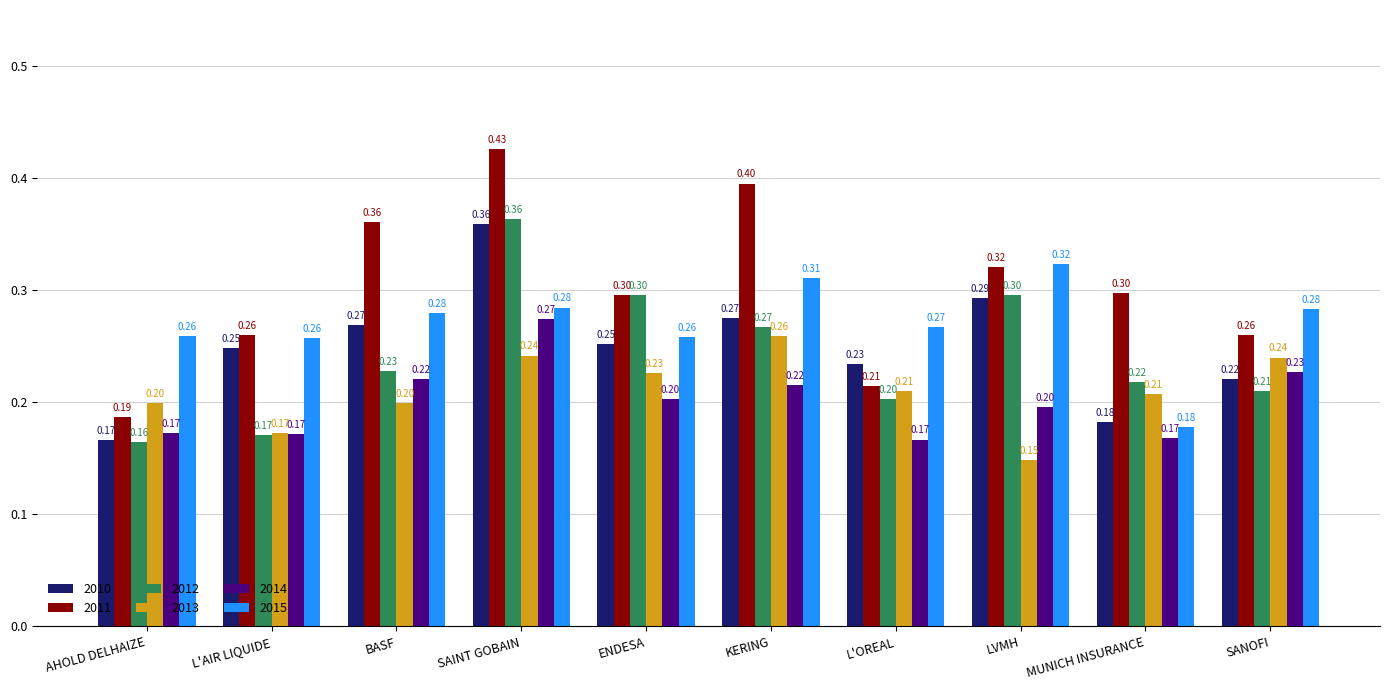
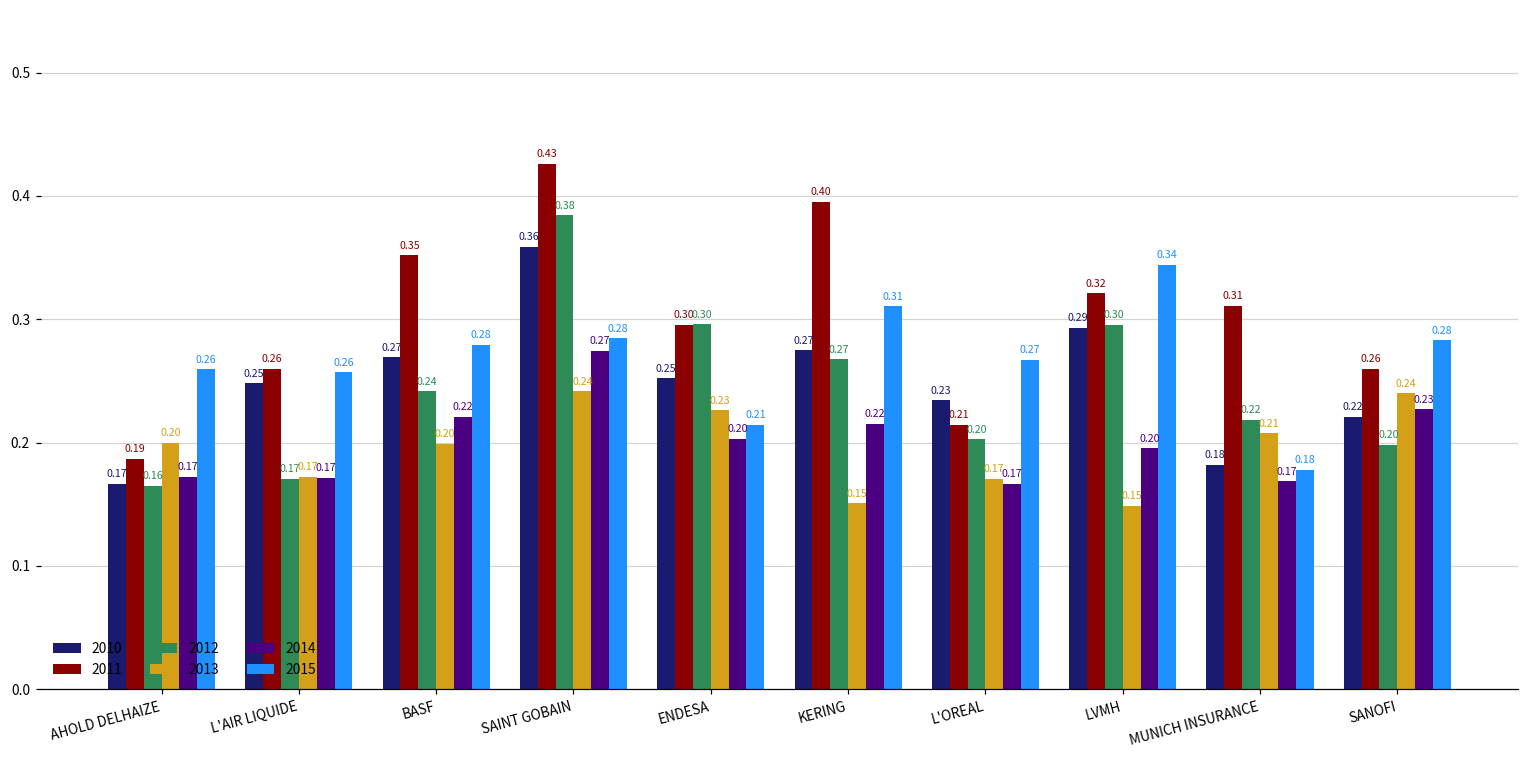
  {
    "2011": {
      "AHOLD DELHAIZE": 0.19,
      "L'AIR LIQUIDE": 0.26,
-     "BASF": 0.36,
+     "BASF": 0.35,
      "SAINT GOBAIN": 0.43,
      "KERING": 0.40,
      "L'OREAL": 0.21,
      "LVMH": 0.32,
-     "MUNICH INSURANCE": 0.30,
+     "MUNICH INSURANCE": 0.31,
      "SANOFI": 0.26
    },
    "2012": {
      "AHOLD DELHAIZE": 0.16,
      "L'AIR LIQUIDE": 0.17,
-     "BASF": 0.23,
-     "SAINT GOBAIN": 0.36,
+     "BASF": 0.24,
+     "SAINT GOBAIN": 0.38,
      "KERING": 0.27,
      "L'OREAL": 0.20,
      "LVMH": 0.30,
      "MUNICH INSURANCE": 0.22,
-     "SANOFI": 0.21
+     "SANOFI": 0.20
    },
    "2013": {
      "AHOLD DELHAIZE": 0.20,
      "L'AIR LIQUIDE": 0.17,
      "BASF": 0.20,
      "SAINT GOBAIN": 0.24,
      "ENDESA": 0.23,
-     "KERING": 0.26,
-     "L'OREAL": 0.21,
+     "KERING": 0.15,
+     "L'OREAL": 0.17,
      "LVMH": 0.15,
      "MUNICH INSURANCE": 0.21,
      "SANOFI": 0.24
    },
    "2015": {
      "AHOLD DELHAIZE": 0.26,
      "L'AIR LIQUIDE": 0.26,
      "BASF": 0.28,
      "SAINT GOBAIN": 0.28,
-     "ENDESA": 0.26,
+     "ENDESA": 0.21,
      "KERING": 0.31,
      "L'OREAL": 0.27,
-     "LVMH": 0.32,
+     "LVMH": 0.34,
      "MUNICH INSURANCE": 0.18,
      "SANOFI": 0.28
    }
  }
